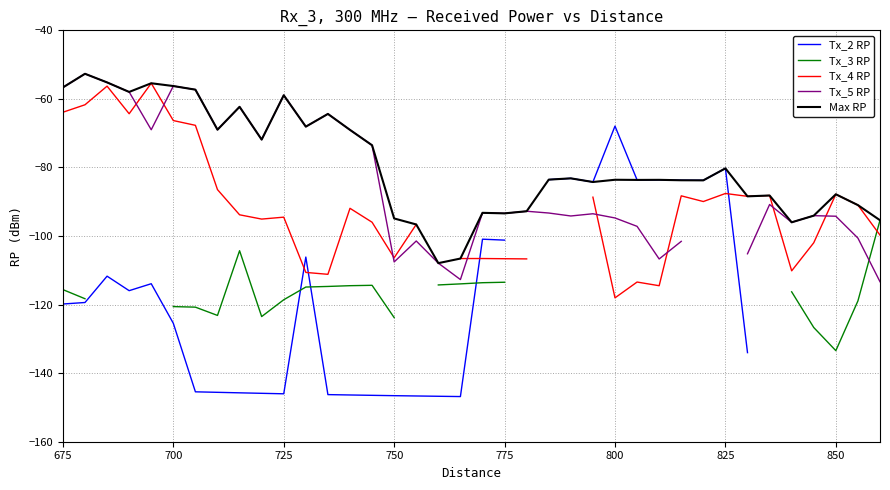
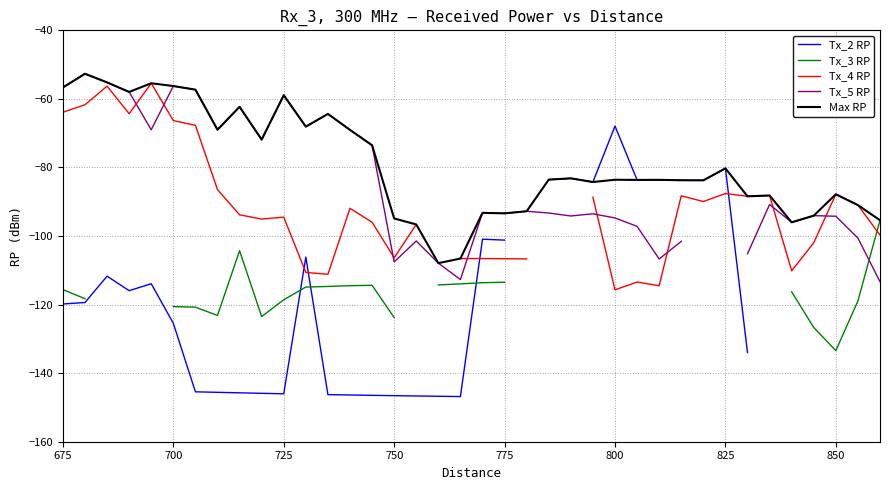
  {
    "Tx_2 RP": {
      "675": -120,
      "700": -125,
      "725": -146,
      "750": -147,
      "775": -101,
      "800": -68
    },
    "Tx_3 RP": {
      "675": -116,
      "700": -121,
      "725": -119,
      "750": -124,
      "775": -113,
      "850": -133
    },
    "Tx_4 RP": {
      "675": -64,
      "700": -66,
      "725": -94,
      "750": -106,
      "775": -107,
-     "800": -118,
+     "800": -116,
      "825": -88
    },
    "Tx_5 RP": {
      "750": -108,
      "800": -95,
      "850": -94
    },
    "Max RP": {
      "750": -95,
      "800": -84
    }
  }
